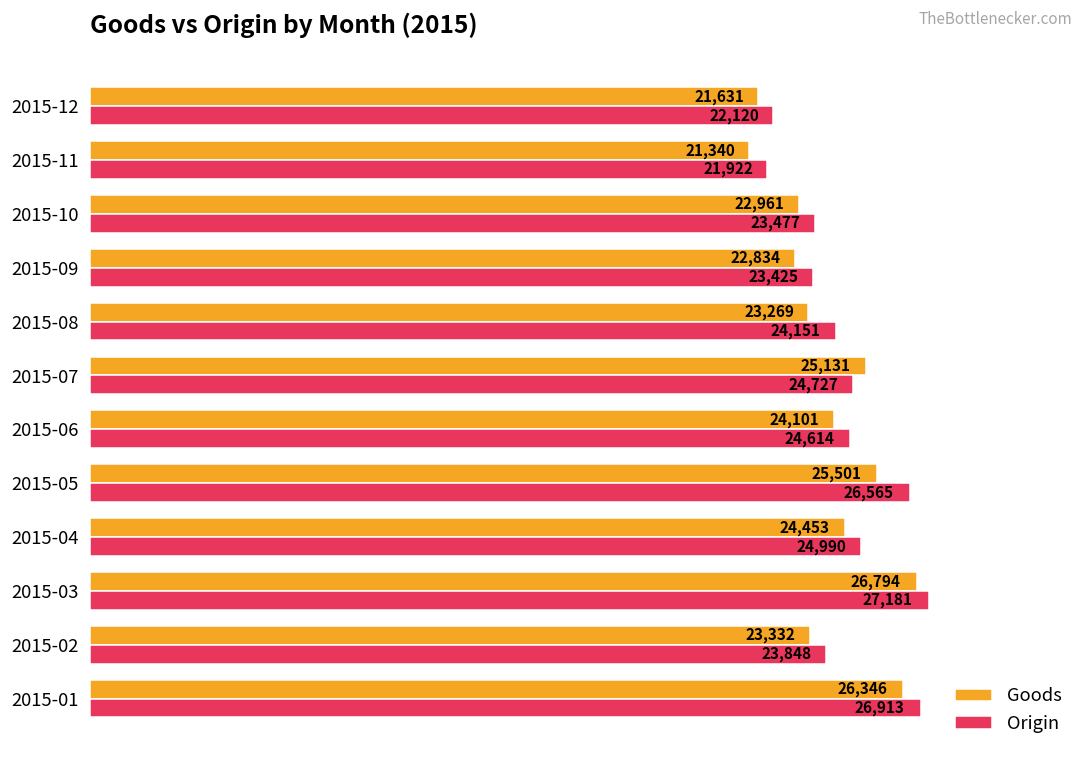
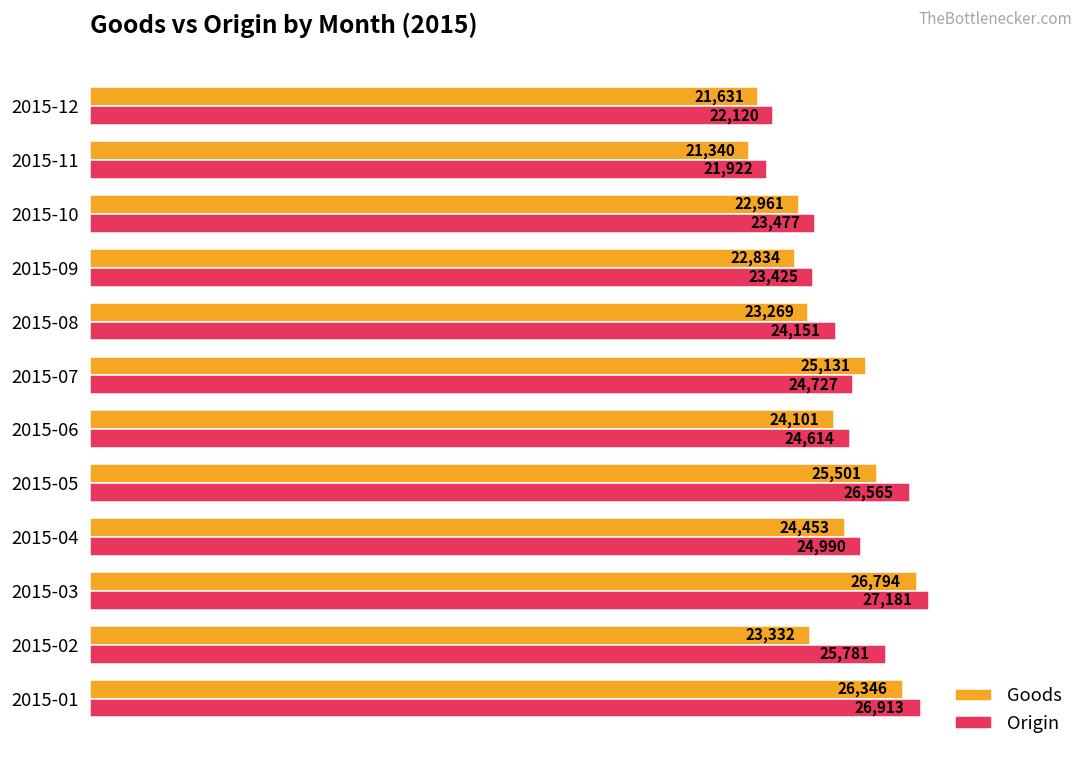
  {
    "Goods": {
      "2015-12": "21,631",
      "2015-11": "21,340",
      "2015-10": "22,961",
      "2015-09": "22,834",
      "2015-08": "23,269",
      "2015-07": "25,131",
      "2015-06": "24,101",
      "2015-05": "25,501",
      "2015-04": "24,453",
      "2015-03": "26,794",
      "2015-02": "23,332",
      "2015-01": "26,346"
    },
    "Origin": {
      "2015-12": "22,120",
      "2015-11": "21,922",
      "2015-10": "23,477",
      "2015-09": "23,425",
      "2015-08": "24,151",
      "2015-07": "24,727",
      "2015-06": "24,614",
      "2015-05": "26,565",
      "2015-04": "24,990",
      "2015-03": "27,181",
-     "2015-02": "23,848",
+     "2015-02": "25,781",
      "2015-01": "26,913"
    }
  }
